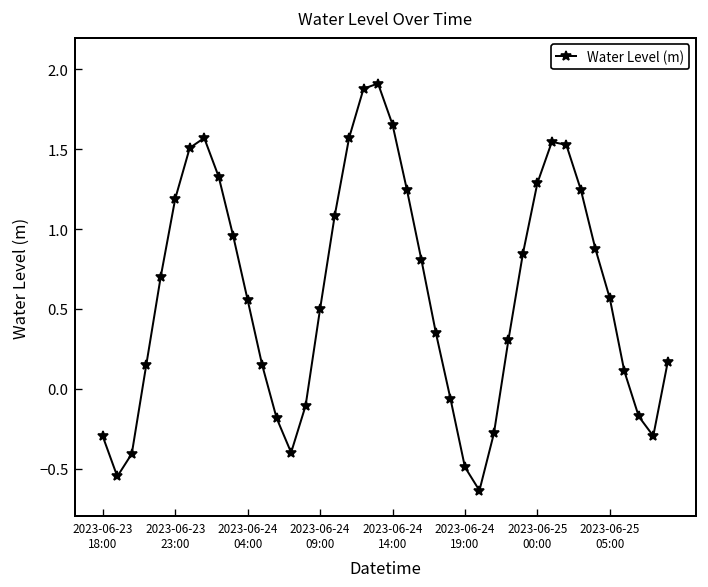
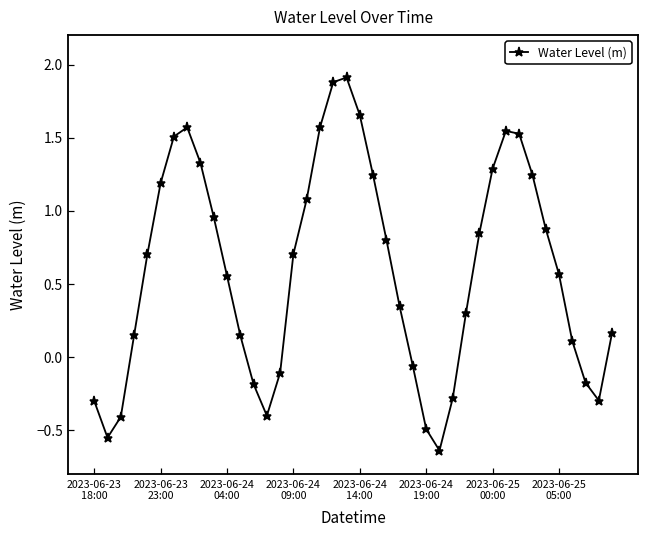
  {
    "2023-06-23 18:00": -0.30,
    "2023-06-23 23:00": 1.19,
    "2023-06-24 04:00": 0.56,
-   "2023-06-24 09:00": 0.50,
+   "2023-06-24 09:00": 0.71,
    "2023-06-24 14:00": 1.65,
    "2023-06-24 19:00": -0.49,
    "2023-06-25 00:00": 1.29,
    "2023-06-25 05:00": 0.57
  }
